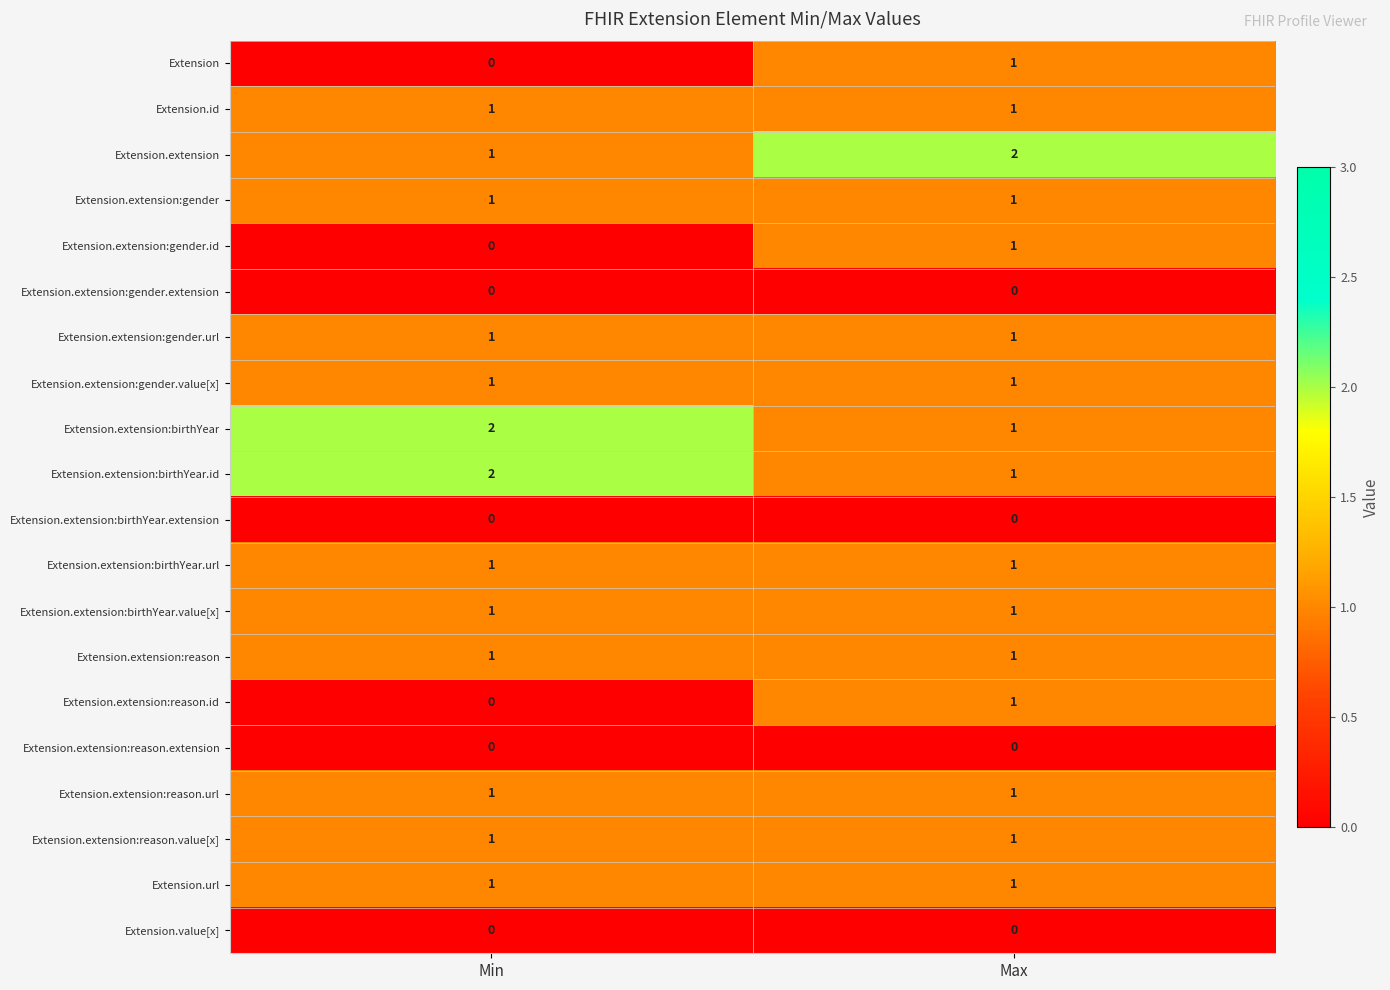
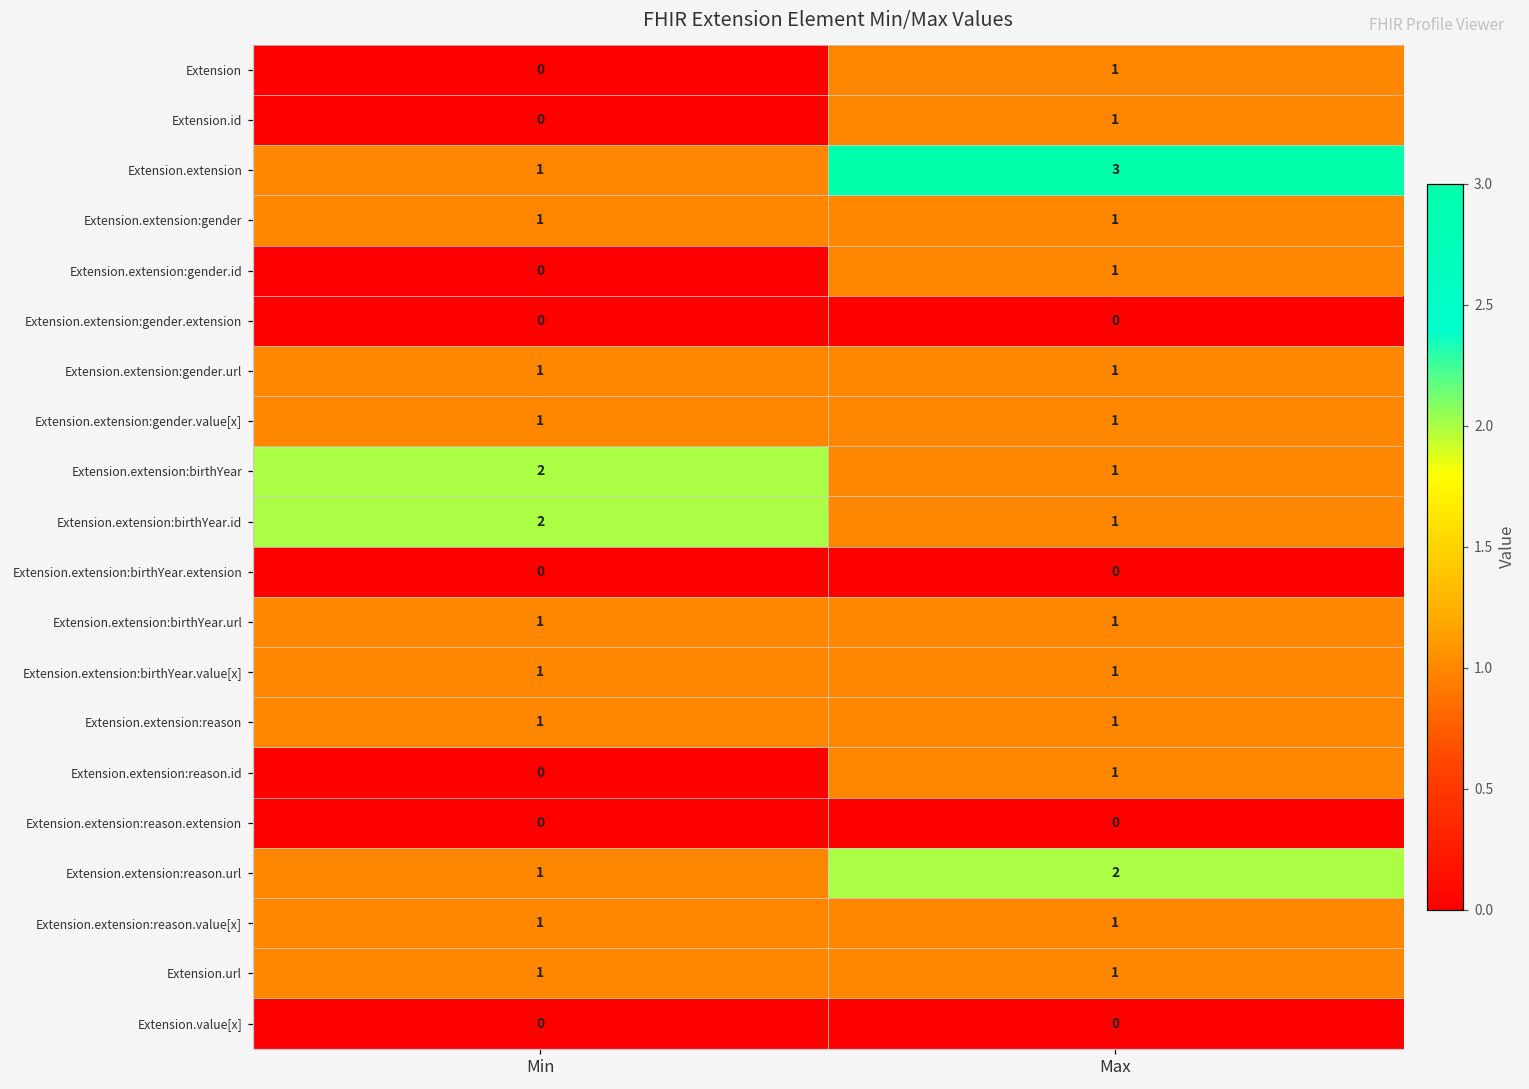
  {
    "Extension": {
      "Min": 0,
      "Max": 1
    },
    "Extension.id": {
-     "Min": 1,
+     "Min": 0,
      "Max": 1
    },
    "Extension.extension": {
      "Min": 1,
-     "Max": 2
+     "Max": 3
    },
    "Extension.extension:gender": {
      "Min": 1,
      "Max": 1
    },
    "Extension.extension:gender.id": {
      "Min": 0,
      "Max": 1
    },
    "Extension.extension:gender.extension": {
      "Min": 0,
      "Max": 0
    },
    "Extension.extension:gender.url": {
      "Min": 1,
      "Max": 1
    },
    "Extension.extension:gender.value[x]": {
      "Min": 1,
      "Max": 1
    },
    "Extension.extension:birthYear": {
      "Min": 2,
      "Max": 1
    },
    "Extension.extension:birthYear.id": {
      "Min": 2,
      "Max": 1
    },
    "Extension.extension:birthYear.extension": {
      "Min": 0,
      "Max": 0
    },
    "Extension.extension:birthYear.url": {
      "Min": 1,
      "Max": 1
    },
    "Extension.extension:birthYear.value[x]": {
      "Min": 1,
      "Max": 1
    },
    "Extension.extension:reason": {
      "Min": 1,
      "Max": 1
    },
    "Extension.extension:reason.id": {
      "Min": 0,
      "Max": 1
    },
    "Extension.extension:reason.extension": {
      "Min": 0,
      "Max": 0
    },
    "Extension.extension:reason.url": {
      "Min": 1,
-     "Max": 1
+     "Max": 2
    },
    "Extension.extension:reason.value[x]": {
      "Min": 1,
      "Max": 1
    },
    "Extension.url": {
      "Min": 1,
      "Max": 1
    },
    "Extension.value[x]": {
      "Min": 0,
      "Max": 0
    }
  }
